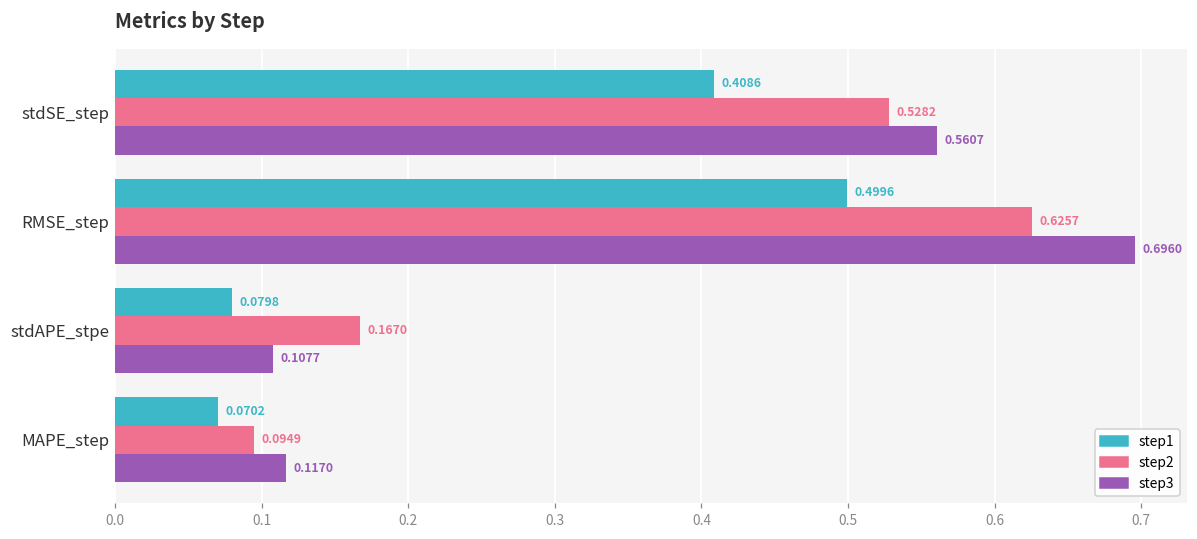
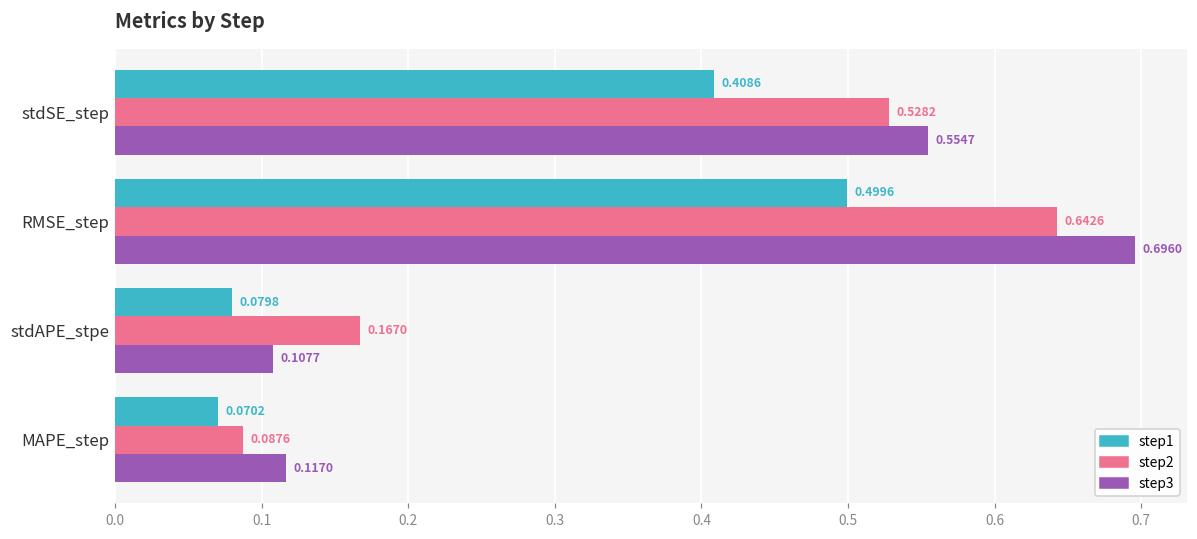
  {
    "step1": {
      "stdSE_step": 0.4086,
      "RMSE_step": 0.4996,
      "stdAPE_stpe": 0.0798,
      "MAPE_step": 0.0702
    },
    "step2": {
      "stdSE_step": 0.5282,
-     "RMSE_step": 0.6257,
+     "RMSE_step": 0.6426,
      "stdAPE_stpe": 0.1670,
-     "MAPE_step": 0.0949
+     "MAPE_step": 0.0876
    },
    "step3": {
-     "stdSE_step": 0.5607,
+     "stdSE_step": 0.5547,
      "RMSE_step": 0.6960,
      "stdAPE_stpe": 0.1077,
      "MAPE_step": 0.1170
    }
  }
